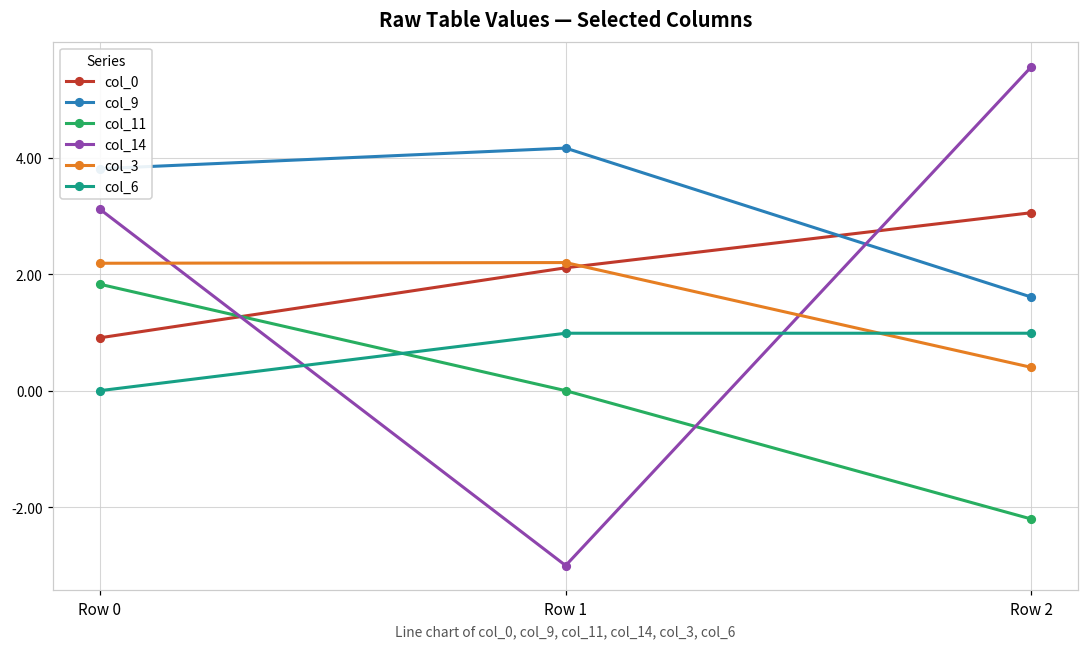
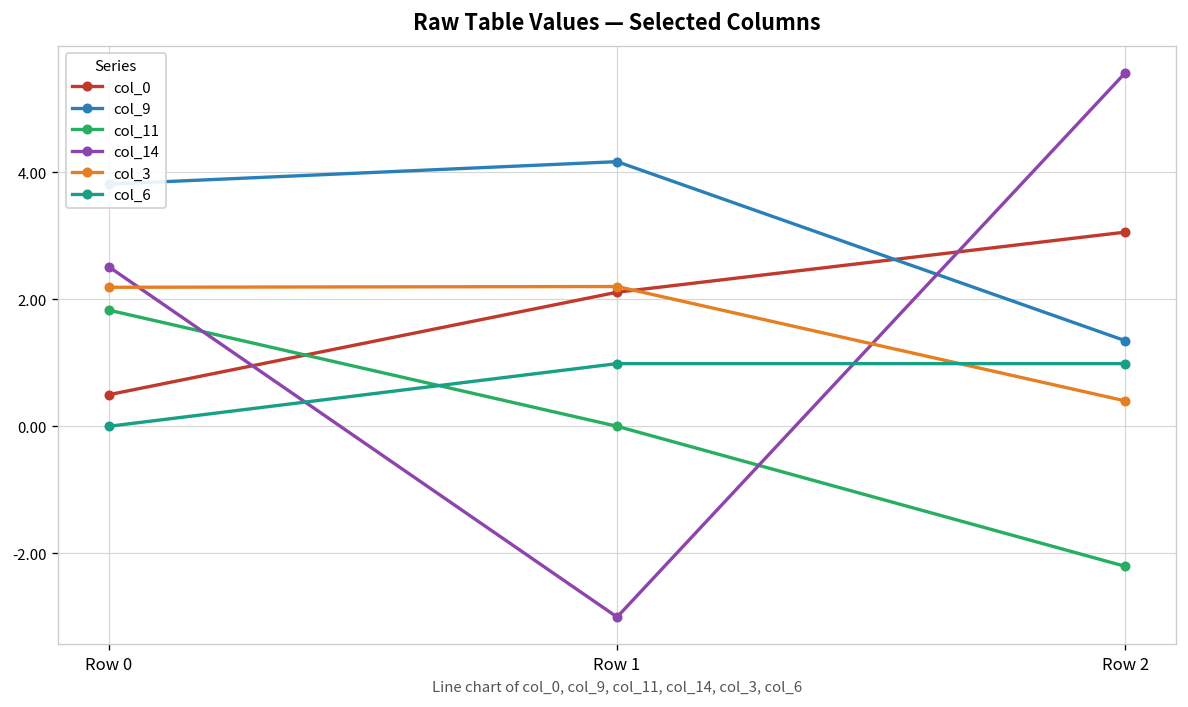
  {
    "col_0": {
-     "Row 0": 0.9,
+     "Row 0": 0.5,
      "Row 1": 2.1,
      "Row 2": 3.1
    },
    "col_9": {
      "Row 1": 4.2,
-     "Row 2": 1.6
+     "Row 2": 1.3
    },
    "col_14": {
-     "Row 0": 3.1,
+     "Row 0": 2.5,
      "Row 1": -3.0,
      "Row 2": 5.6
    },
    "col_3": {
      "Row 0": 2.2,
      "Row 1": 2.2,
      "Row 2": 0.4
    }
  }
